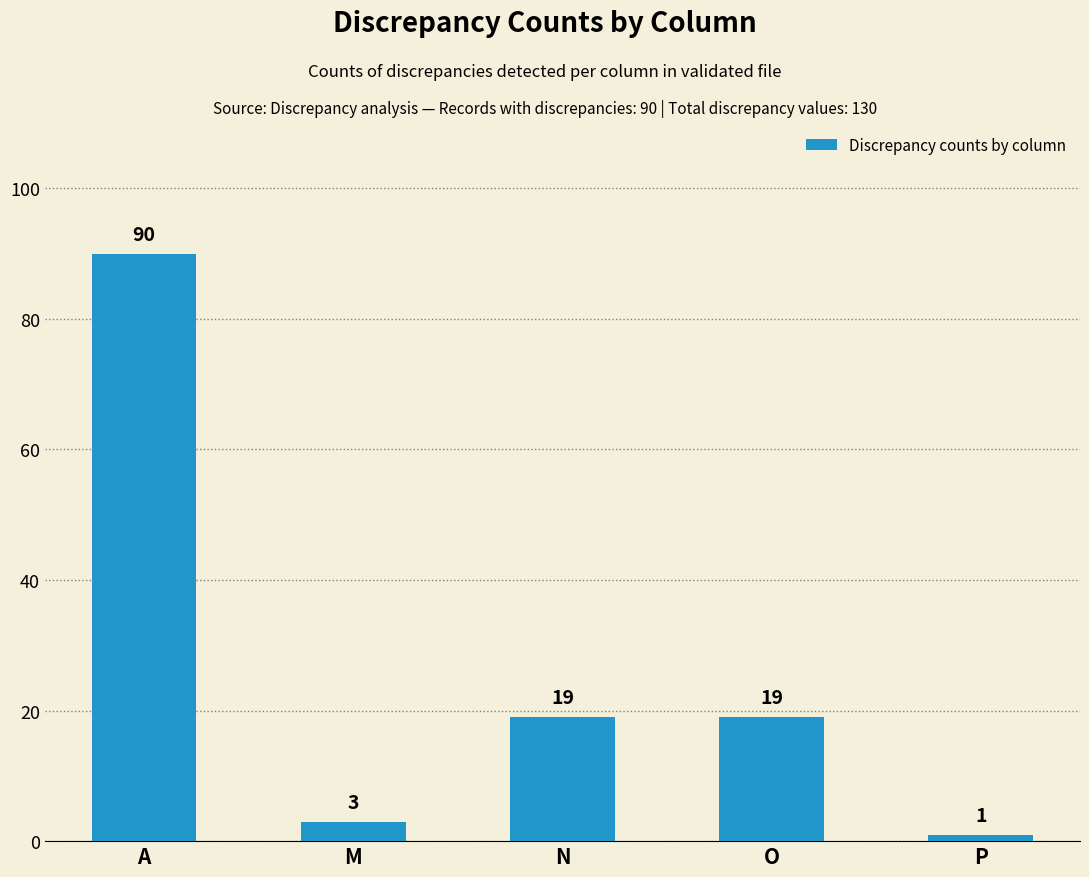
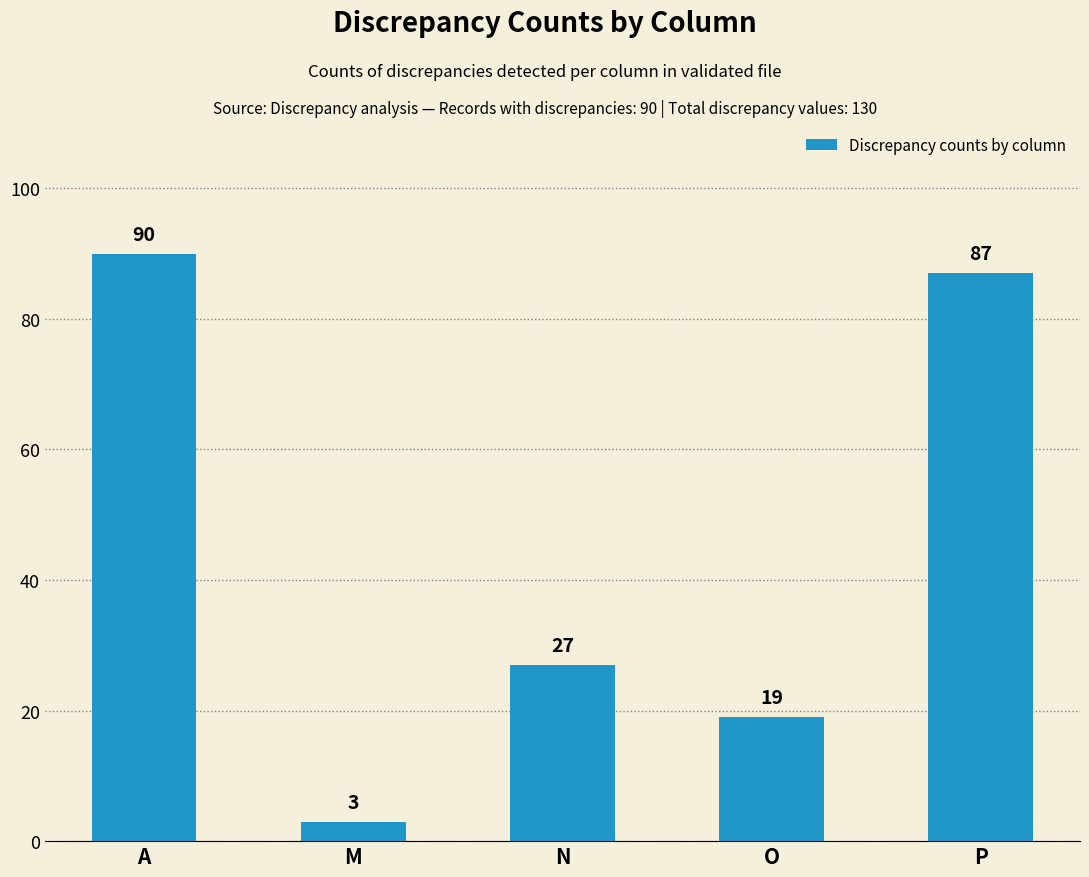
  {
    "A": 90,
    "M": 3,
-   "N": 19,
+   "N": 27,
    "O": 19,
-   "P": 1
+   "P": 87
  }
